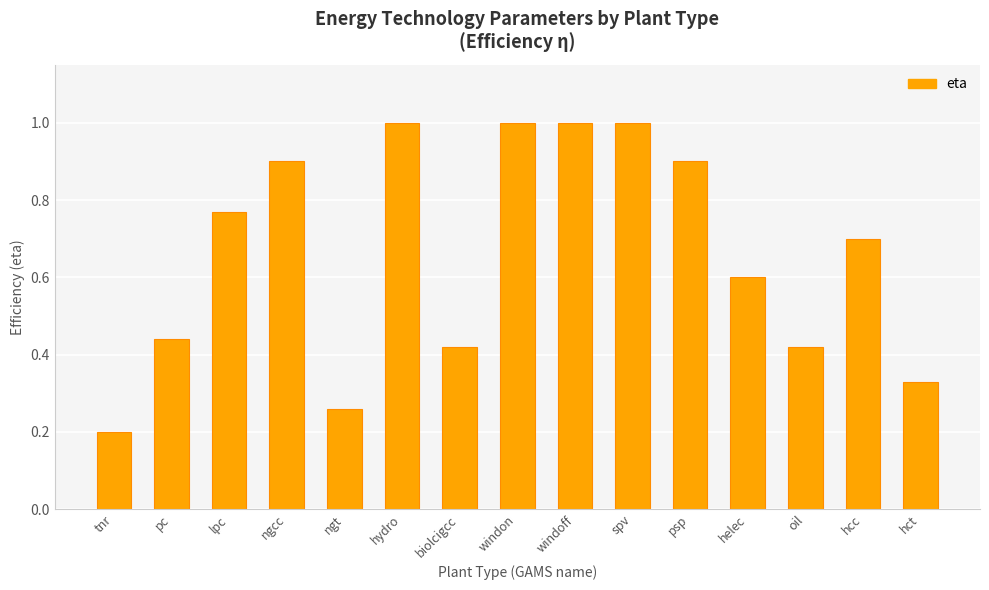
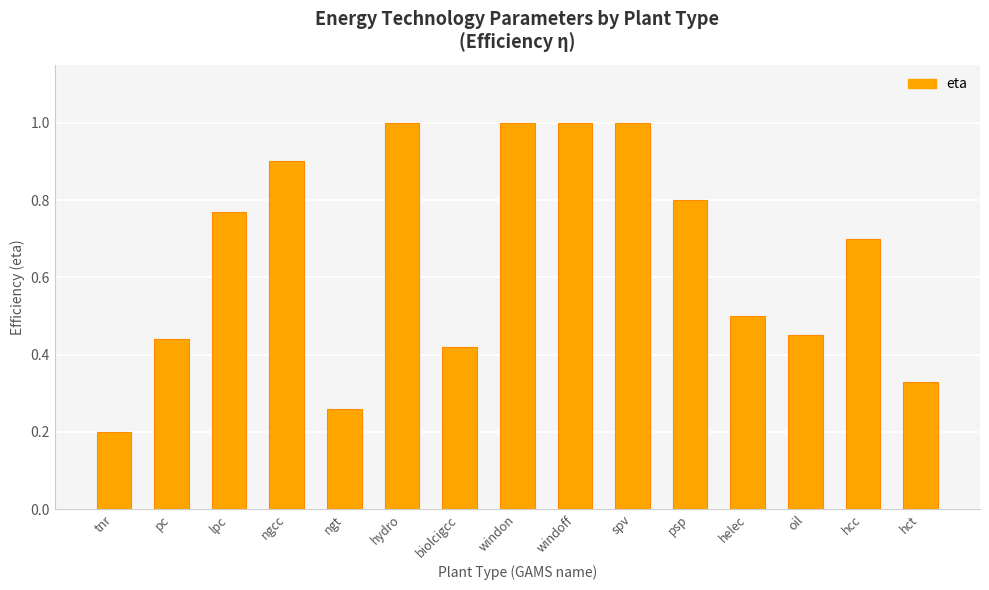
  {
    "tnr": 0.20,
    "pc": 0.44,
    "lpc": 0.77,
    "ngcc": 0.90,
    "ngt": 0.26,
    "hydro": 1.00,
    "biolcigcc": 0.42,
    "windon": 1.00,
    "windoff": 1.00,
    "spv": 1.00,
-   "psp": 0.9,
-   "helec": 0.6,
-   "oil": 0.42,
+   "psp": 0.8,
+   "helec": 0.5,
+   "oil": 0.45,
    "hcc": 0.70,
    "hct": 0.33
  }
